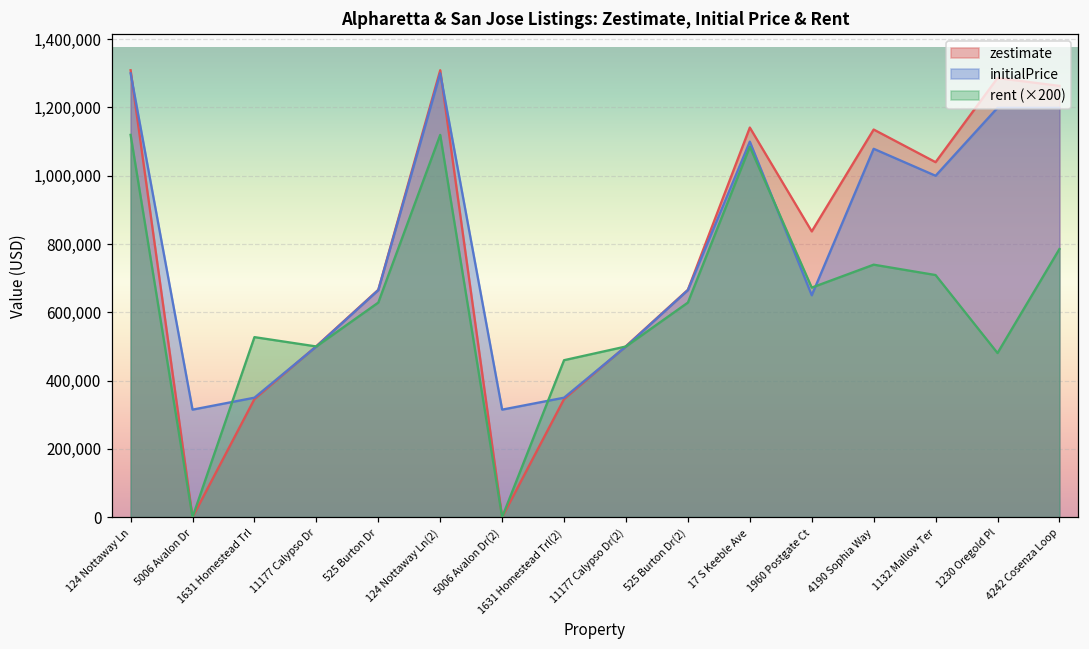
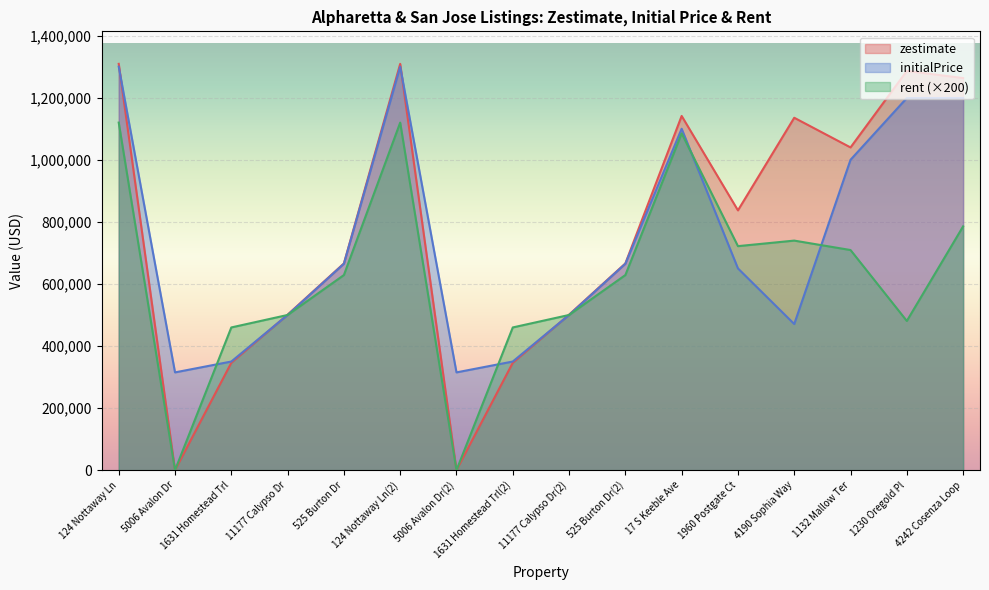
  {
    "zestimate": {
      "124 Nottaway Ln": "1,310,000",
      "124 Nottaway Ln(2)": "1,310,000",
      "17 S Keeble Ave": "1,140,000",
      "1960 Postgate Ct": "840,000",
      "4190 Sophia Way": "1,140,000",
      "1132 Mallow Ter": "1,040,000"
    },
    "initialPrice": {
      "124 Nottaway Ln": "1,300,000",
      "5006 Avalon Dr": "320,000",
      "124 Nottaway Ln(2)": "1,300,000",
      "5006 Avalon Dr(2)": "320,000",
      "17 S Keeble Ave": "1,100,000",
      "1960 Postgate Ct": "650,000",
-     "4190 Sophia Way": "1,080,000",
+     "4190 Sophia Way": "470,000",
      "1132 Mallow Ter": "1,000,000"
    },
    "rent (×200)": {
      "124 Nottaway Ln": "1,120,000",
-     "1631 Homestead Trl": "530,000",
+     "1631 Homestead Trl": "460,000",
      "525 Burton Dr": "630,000",
      "124 Nottaway Ln(2)": "1,120,000",
      "1631 Homestead Trl(2)": "460,000",
      "525 Burton Dr(2)": "630,000",
      "17 S Keeble Ave": "1,080,000",
-     "1960 Postgate Ct": "670,000",
+     "1960 Postgate Ct": "720,000",
      "4190 Sophia Way": "740,000",
      "1132 Mallow Ter": "710,000",
      "1230 Oregold Pl": "480,000",
      "4242 Cosenza Loop": "790,000"
    }
  }
